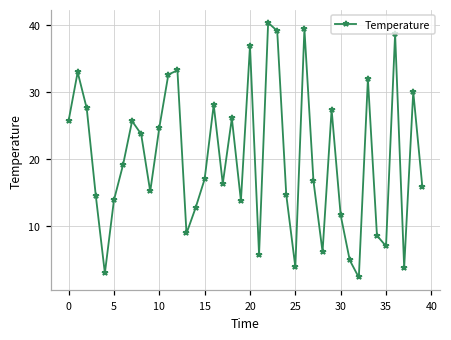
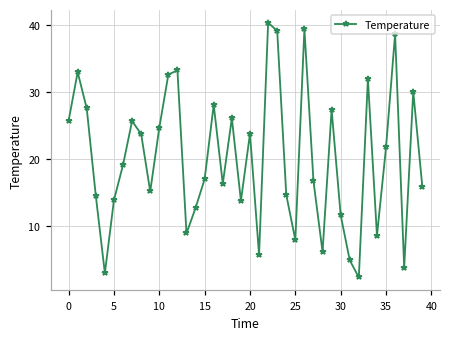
  {
    "0": 26,
    "5": 14,
    "10": 25,
    "15": 17,
-   "20": 37,
-   "25": 4,
+   "20": 24,
+   "25": 8,
    "30": 12,
-   "35": 7
+   "35": 22
  }
